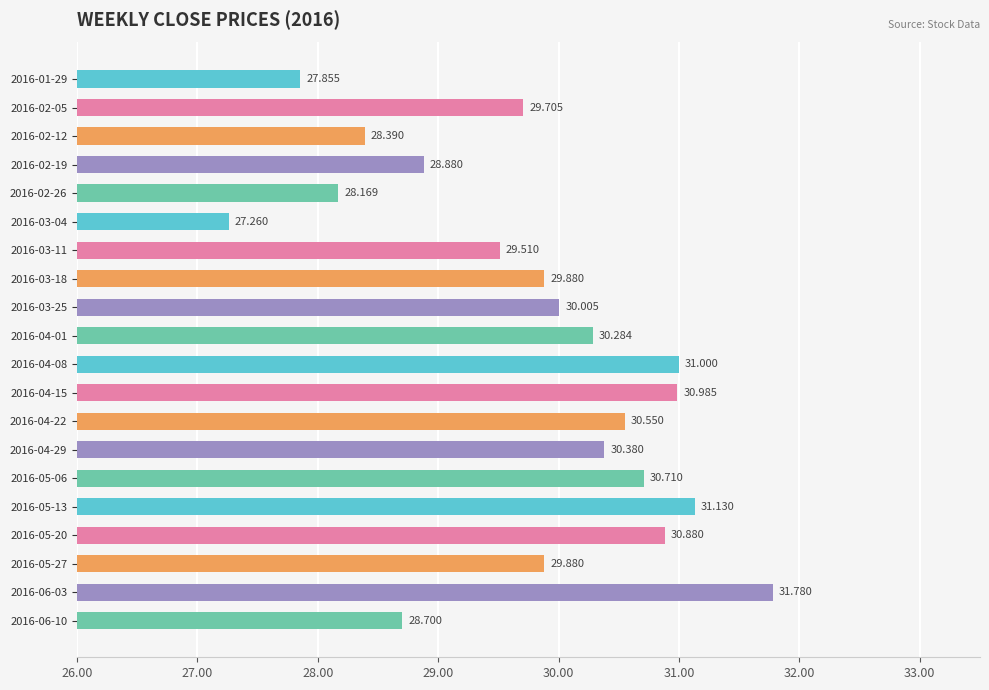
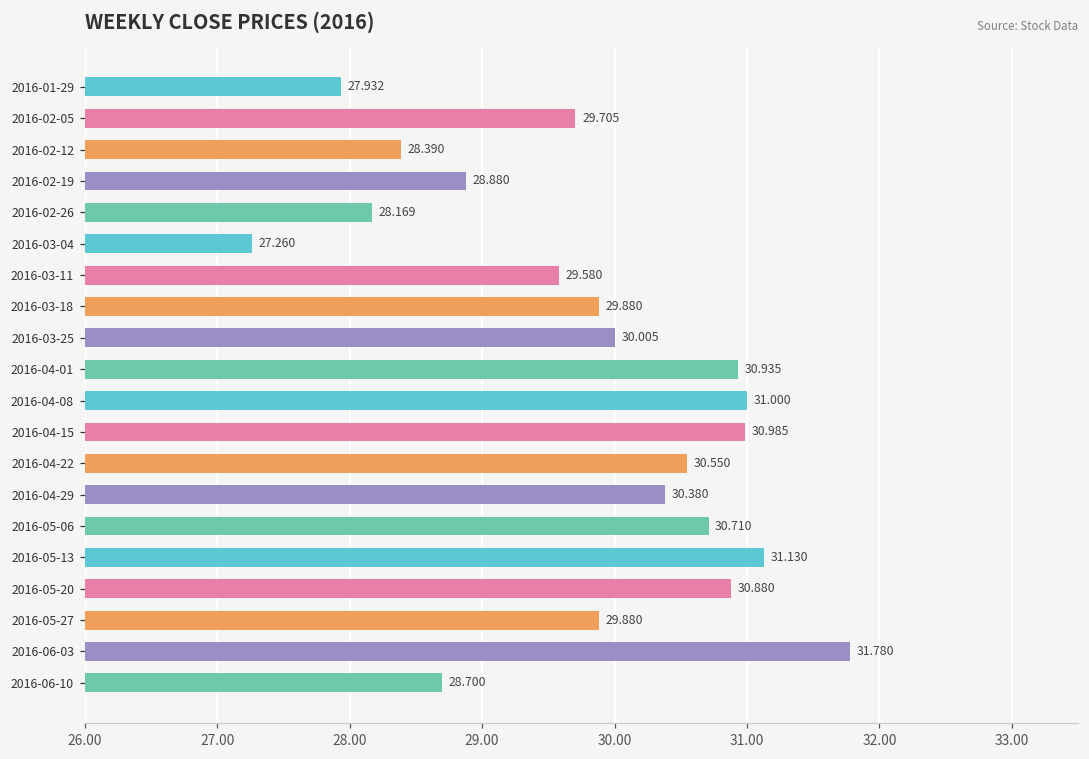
  {
-   "2016-01-29": 27.855,
+   "2016-01-29": 27.932,
    "2016-02-05": 29.705,
    "2016-02-12": 28.390,
    "2016-02-19": 28.880,
    "2016-02-26": 28.169,
    "2016-03-04": 27.260,
-   "2016-03-11": 29.510,
+   "2016-03-11": 29.580,
    "2016-03-18": 29.880,
    "2016-03-25": 30.005,
-   "2016-04-01": 30.284,
+   "2016-04-01": 30.935,
    "2016-04-08": 31.000,
    "2016-04-15": 30.985,
    "2016-04-22": 30.550,
    "2016-04-29": 30.380,
    "2016-05-06": 30.710,
    "2016-05-13": 31.130,
    "2016-05-20": 30.880,
    "2016-05-27": 29.880,
    "2016-06-03": 31.780,
    "2016-06-10": 28.700
  }
